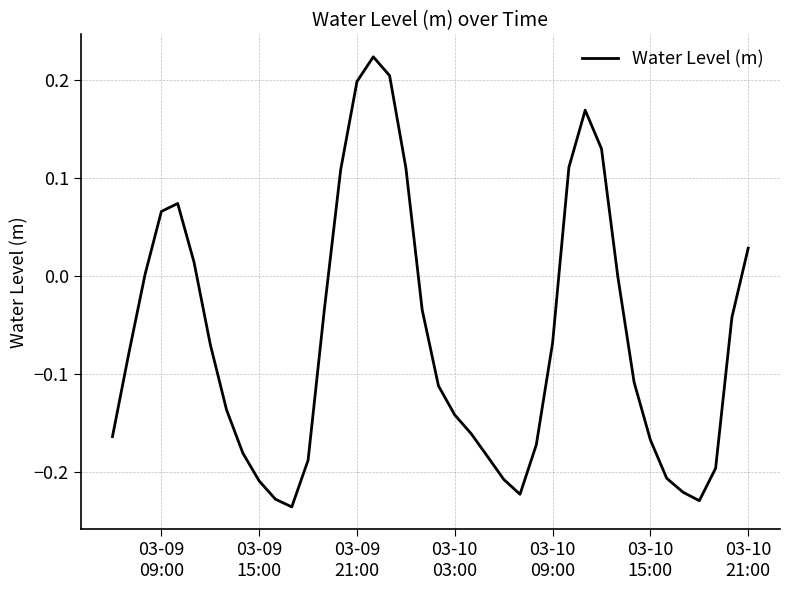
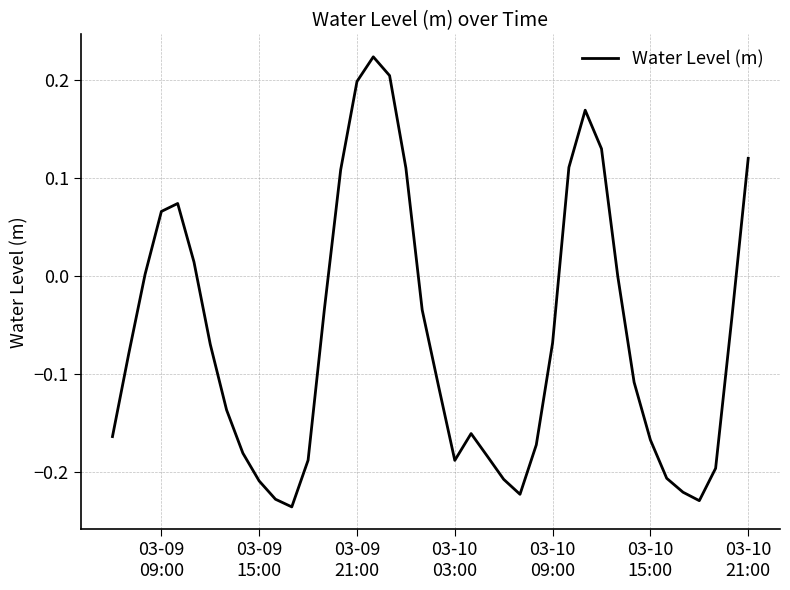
  {
    "03-09 09:00": 0.07,
    "03-09 15:00": -0.21,
    "03-09 21:00": 0.20,
-   "03-10 03:00": -0.14,
+   "03-10 03:00": -0.19,
    "03-10 09:00": -0.07,
    "03-10 15:00": -0.17,
-   "03-10 21:00": 0.03
+   "03-10 21:00": 0.12
  }
